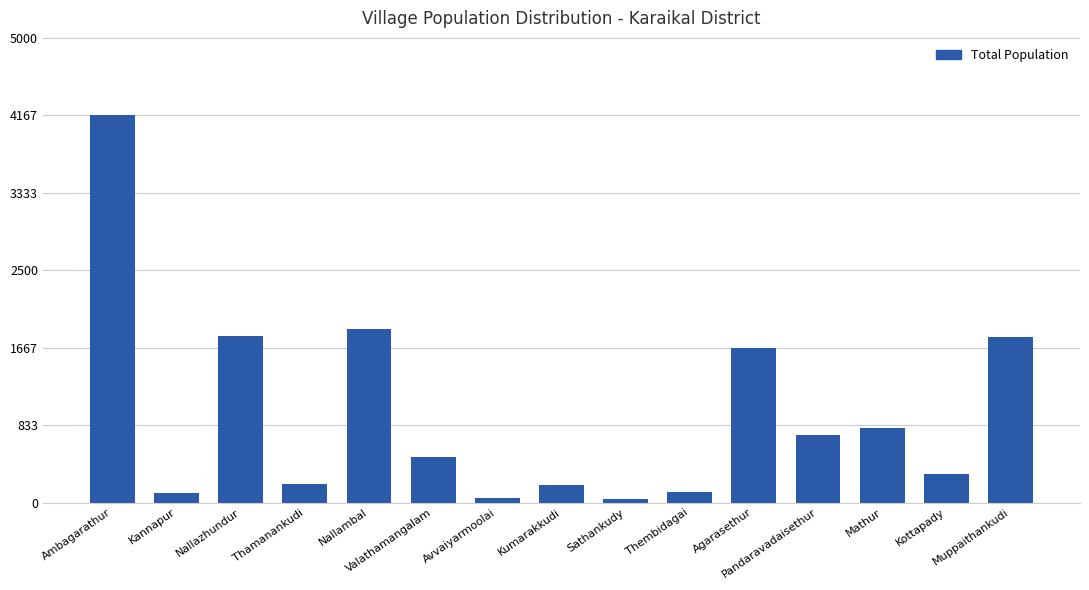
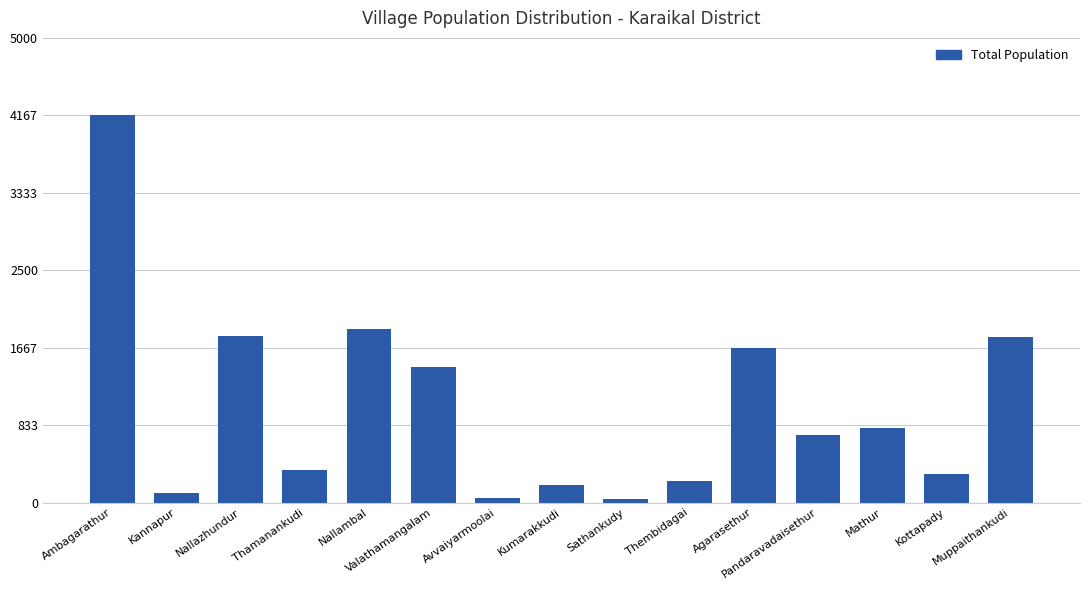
  {
    "Ambagarathur": 4200,
    "Kannapur": 100,
    "Nallazhundur": 1800,
-   "Thamanankudi": 200,
+   "Thamanankudi": 300,
    "Nallambal": 1900,
-   "Valathamangalam": 500,
+   "Valathamangalam": 1500,
    "Avvaiyarmoolai": 0,
    "Kumarakkudi": 200,
    "Sathankudy": 0,
-   "Thembidagai": 100,
+   "Thembidagai": 200,
    "Agarasethur": 1700,
    "Pandaravadaisethur": 700,
    "Mathur": 800,
    "Kottapady": 300,
    "Muppaithankudi": 1800
  }
